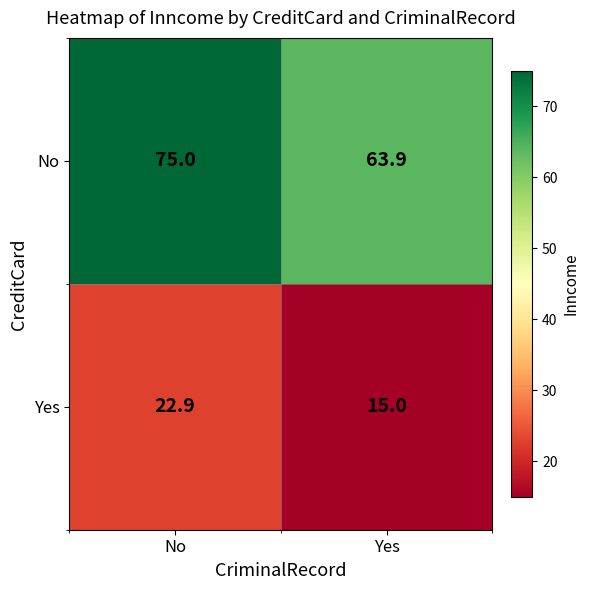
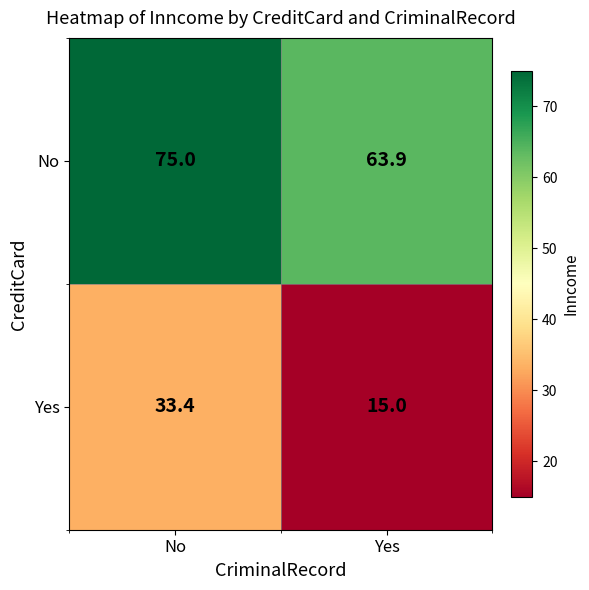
  {
    "No": {
      "No": 75.0,
      "Yes": 63.9
    },
    "Yes": {
-     "No": 22.9,
+     "No": 33.4,
      "Yes": 15.0
    }
  }
